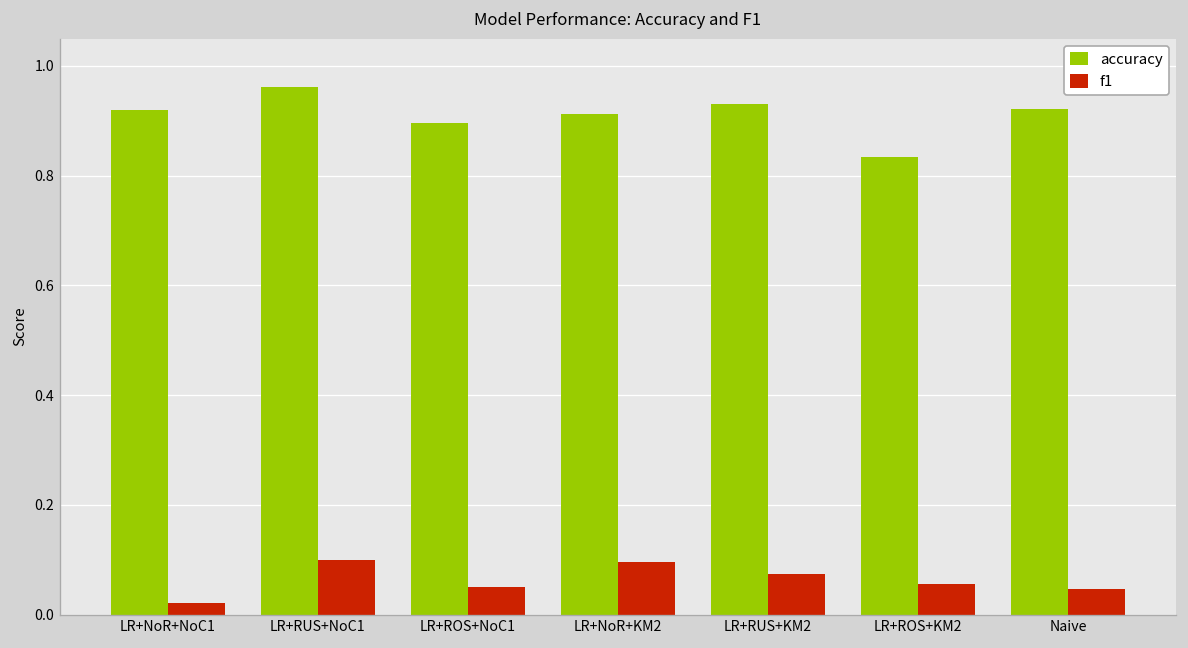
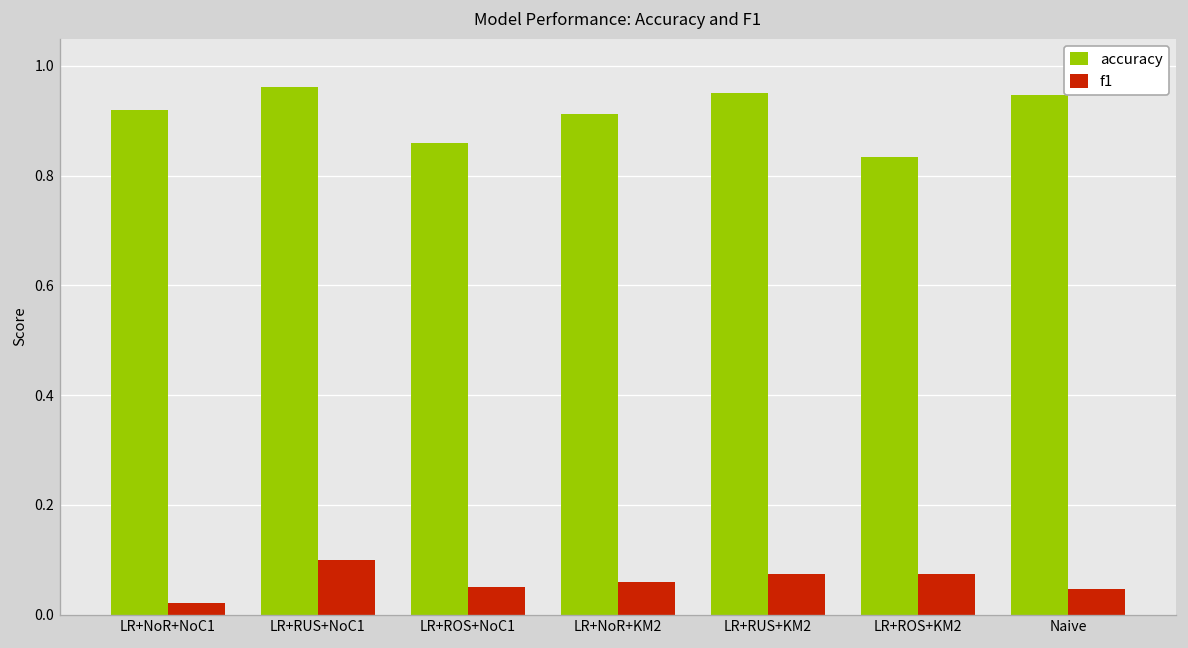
  {
    "accuracy": {
      "LR+NoR+NoC1": 0.92,
      "LR+RUS+NoC1": 0.96,
-     "LR+ROS+NoC1": 0.90,
+     "LR+ROS+NoC1": 0.86,
      "LR+NoR+KM2": 0.91,
-     "LR+RUS+KM2": 0.93,
+     "LR+RUS+KM2": 0.95,
      "LR+ROS+KM2": 0.83,
-     "Naive": 0.92
+     "Naive": 0.95
    },
    "f1": {
      "LR+NoR+NoC1": 0.02,
      "LR+RUS+NoC1": 0.10,
      "LR+ROS+NoC1": 0.05,
-     "LR+NoR+KM2": 0.10,
+     "LR+NoR+KM2": 0.06,
      "LR+RUS+KM2": 0.07,
-     "LR+ROS+KM2": 0.06,
+     "LR+ROS+KM2": 0.07,
      "Naive": 0.05
    }
  }
